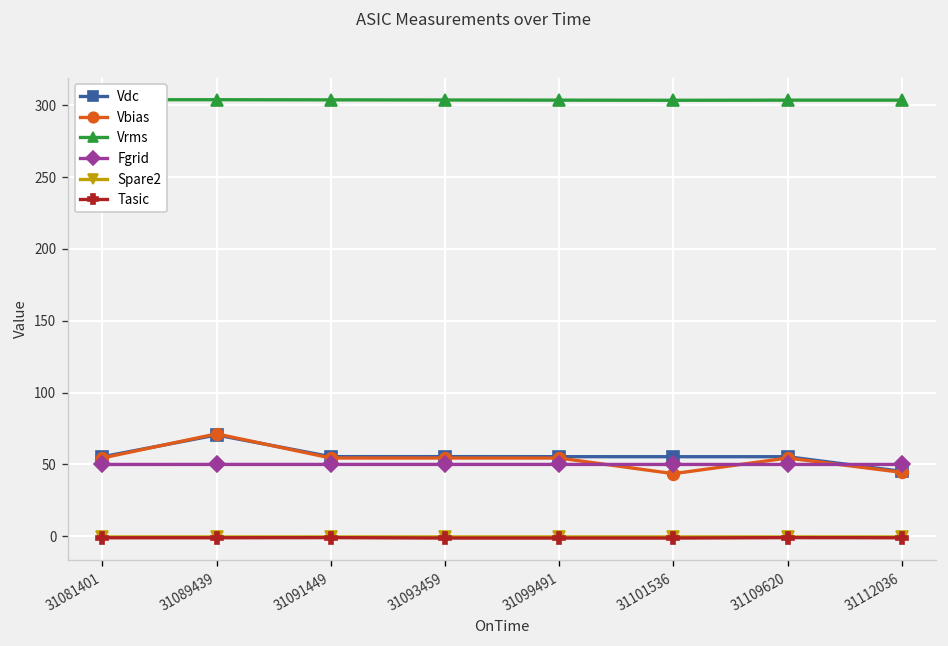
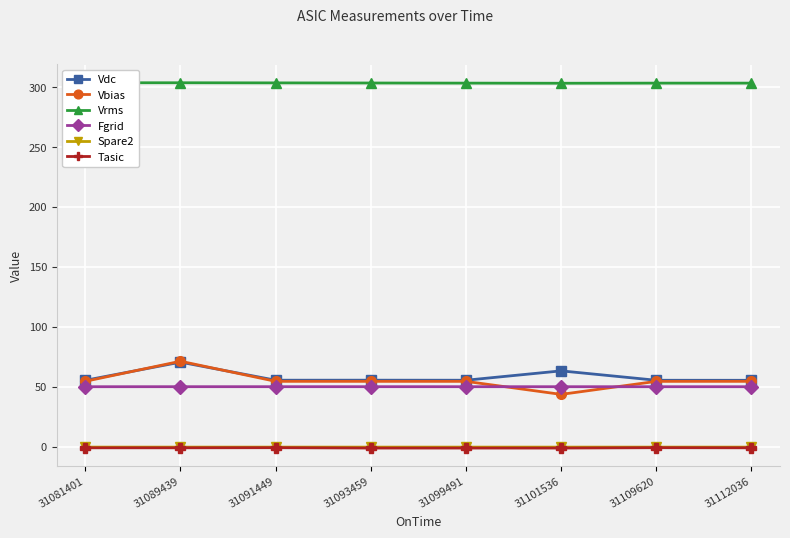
  {
    "Vdc": {
-     "31101536": 55,
-     "31112036": 45
+     "31101536": 63,
+     "31112036": 55
    },
    "Vbias": {
      "31101536": 44,
-     "31112036": 44
+     "31112036": 54
    },
    "Vrms": {
      "31089439": 304,
      "31091449": 304,
      "31093459": 303,
      "31099491": 303,
      "31101536": 303,
      "31109620": 303,
      "31112036": 303
    },
    "Fgrid": {
      "31081401": 50,
      "31089439": 50,
      "31091449": 50,
      "31093459": 50,
      "31099491": 50,
      "31101536": 50,
      "31109620": 50,
      "31112036": 50
    }
  }
